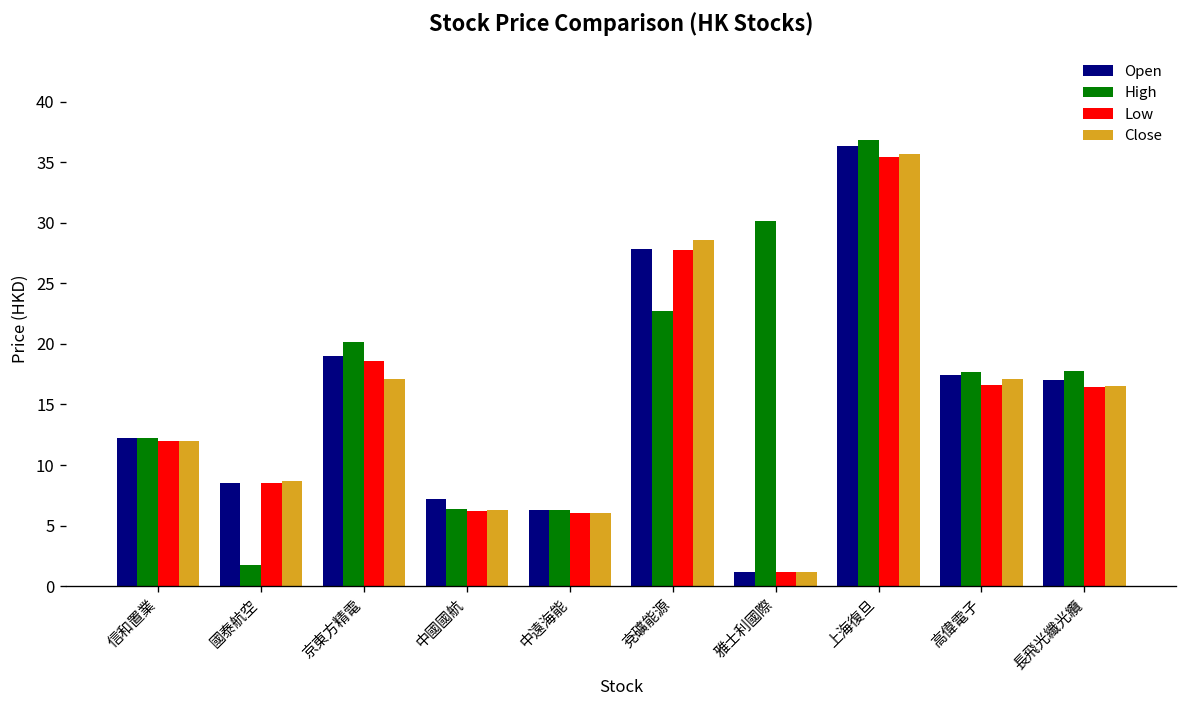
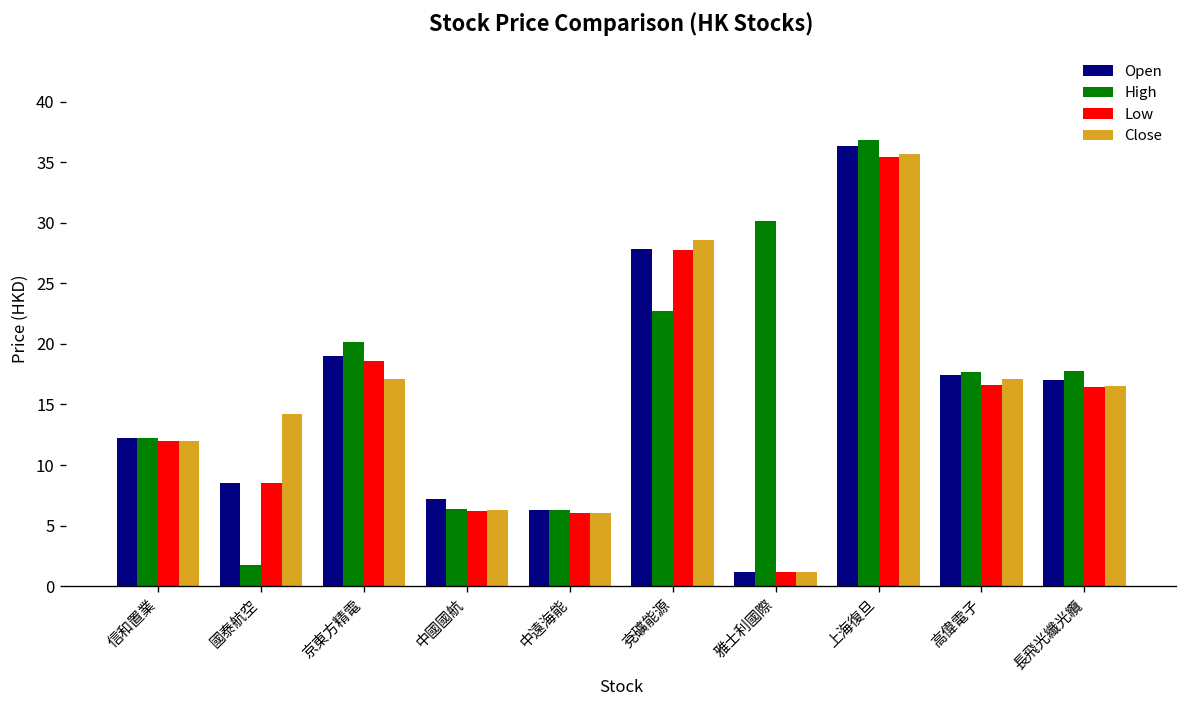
  {
    "Open": {
      "信和置業": 12.2,
      "國泰航空": 8.6,
      "京東方精電": 19.0,
      "中國國航": 7.2,
      "中遠海能": 6.3,
      "兗礦能源": 27.9,
      "雅士利國際": 1.2,
      "上海復旦": 36.4,
      "高偉電子": 17.5,
      "長飛光纖光纜": 17.0
    },
    "High": {
      "信和置業": 12.2,
      "國泰航空": 1.7,
      "京東方精電": 20.2,
      "中國國航": 6.4,
      "中遠海能": 6.3,
      "兗礦能源": 22.7,
      "雅士利國際": 30.1,
      "上海復旦": 36.8,
      "高偉電子": 17.6,
      "長飛光纖光纜": 17.8
    },
    "Low": {
      "信和置業": 12.0,
      "國泰航空": 8.6,
      "京東方精電": 18.6,
      "中國國航": 6.2,
      "中遠海能": 6.0,
      "兗礦能源": 27.8,
      "雅士利國際": 1.2,
      "上海復旦": 35.4,
      "高偉電子": 16.6,
      "長飛光纖光纜": 16.5
    },
    "Close": {
      "信和置業": 12.0,
-     "國泰航空": 8.7,
+     "國泰航空": 14.2,
      "京東方精電": 17.1,
      "中國國航": 6.3,
      "中遠海能": 6.1,
      "兗礦能源": 28.6,
      "雅士利國際": 1.2,
      "上海復旦": 35.7,
      "高偉電子": 17.1,
      "長飛光纖光纜": 16.5
    }
  }
